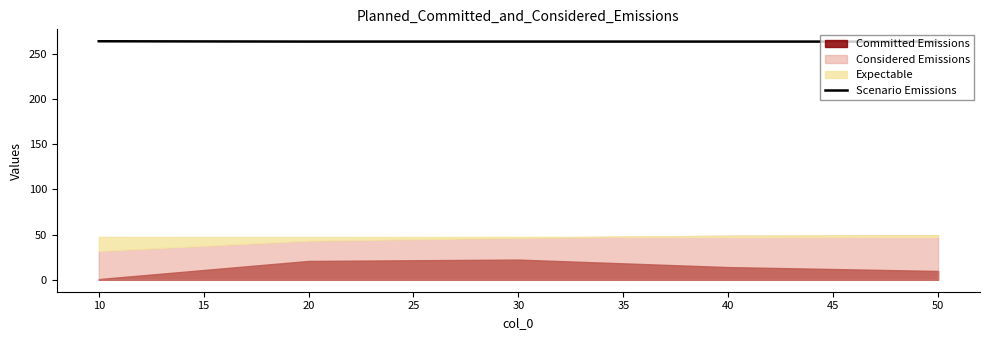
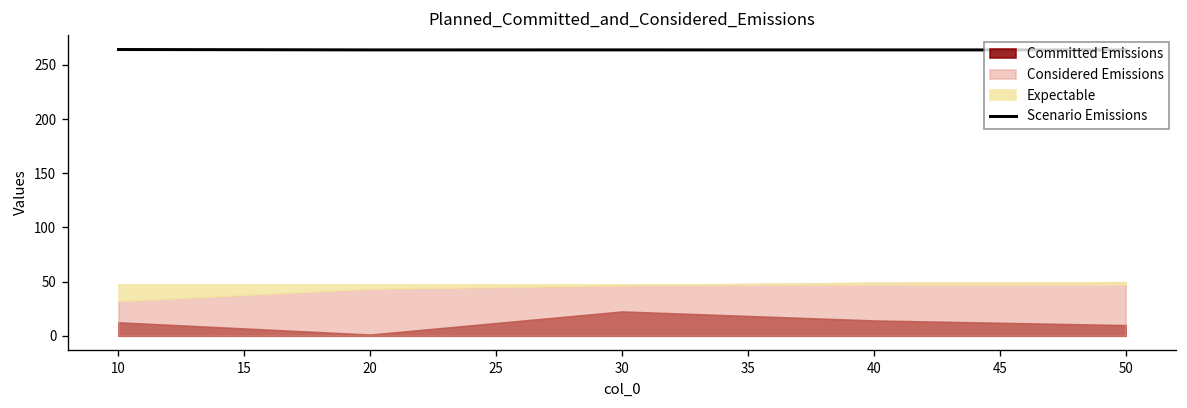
  {
    "Committed Emissions": {
-     "10": 0,
-     "20": 20,
+     "10": 10,
+     "20": 0,
      "30": 20,
      "40": 10,
      "50": 10
    },
    "Scenario Emissions": {
      "10": 260,
      "20": 260,
      "30": 260,
      "40": 260
    }
  }
